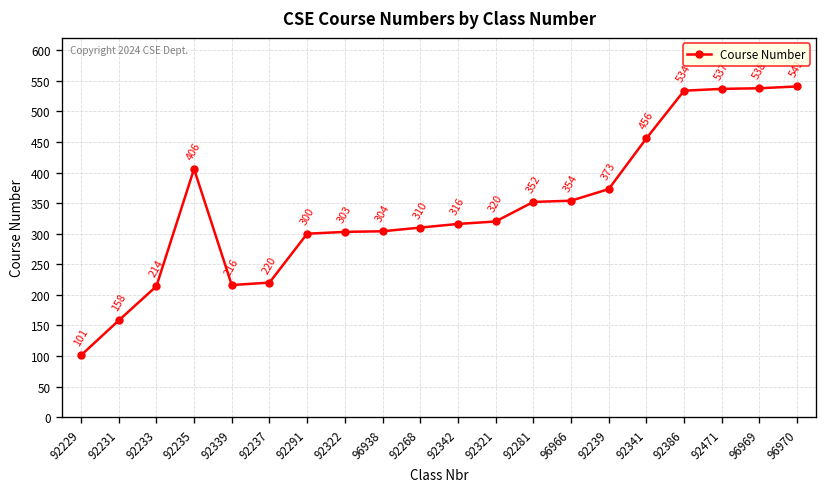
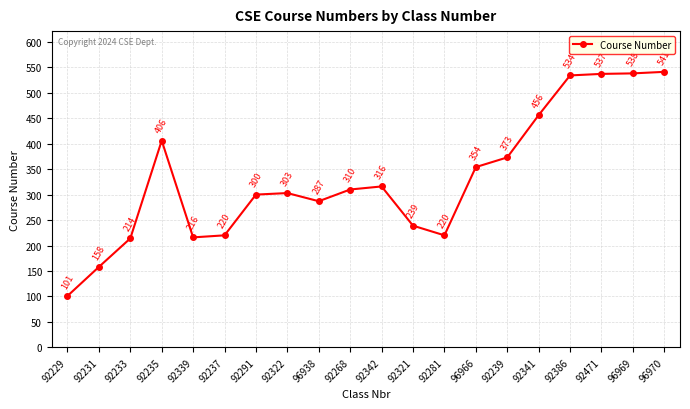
  {
    "92229": 101,
    "92231": 158,
    "92233": 214,
    "92235": 406,
    "92339": 216,
    "92237": 220,
    "92291": 300,
    "92322": 303,
-   "96938": 304,
+   "96938": 287,
    "92268": 310,
    "92342": 316,
-   "92321": 320,
-   "92281": 352,
+   "92321": 239,
+   "92281": 220,
    "96966": 354,
    "92239": 373,
    "92341": 456
  }
